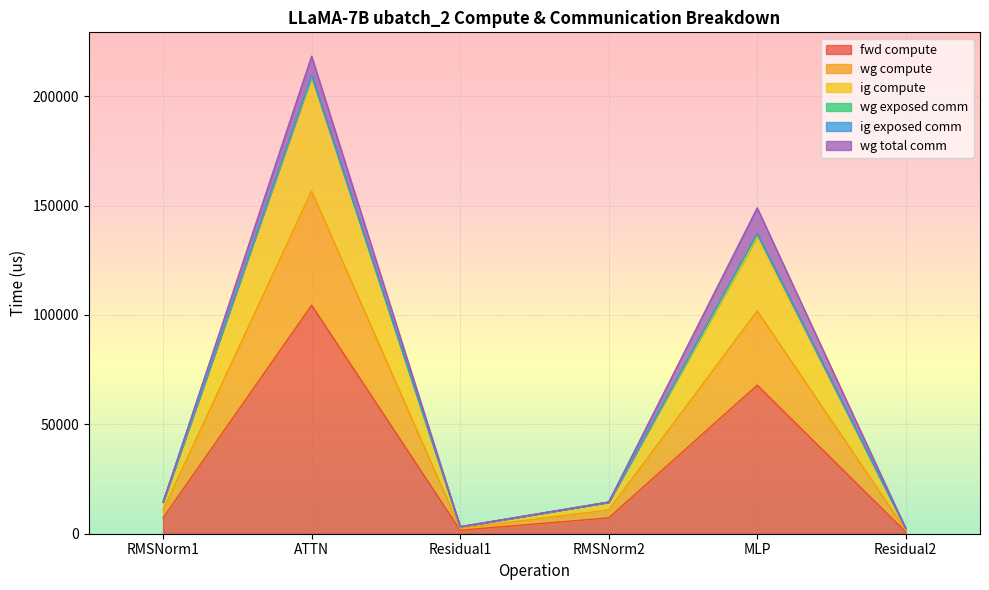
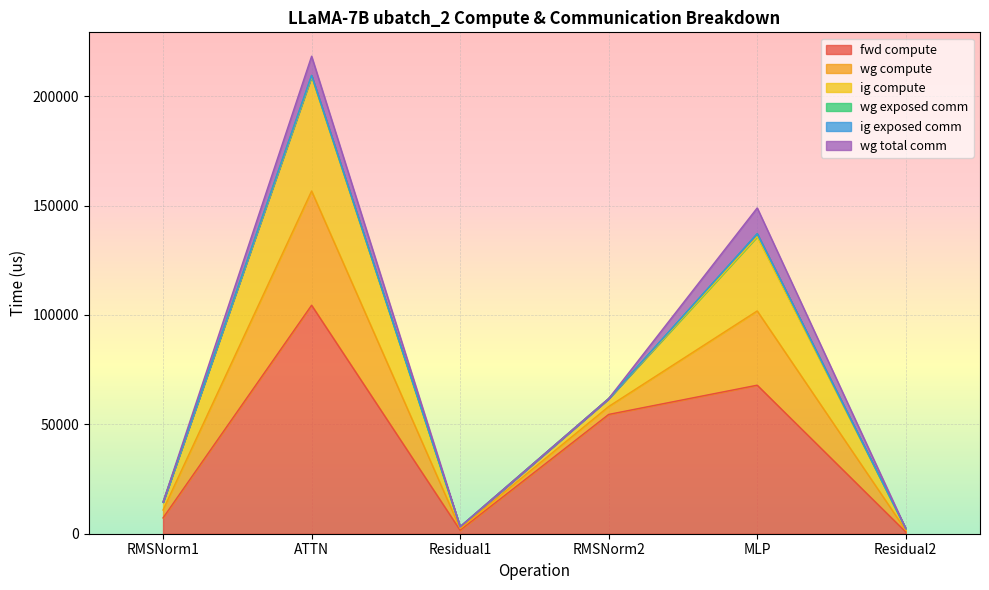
  {
    "fwd compute": {
      "RMSNorm1": 7000,
      "ATTN": 104000,
-     "RMSNorm2": 7000,
+     "RMSNorm2": 55000,
      "MLP": 68000
    },
    "wg total comm": {
      "ATTN": 9000,
      "MLP": 12000
    }
  }
